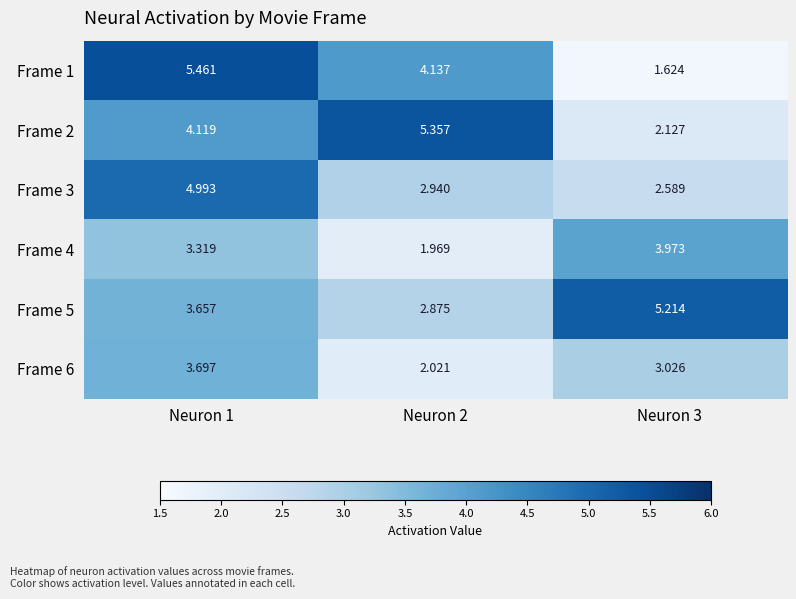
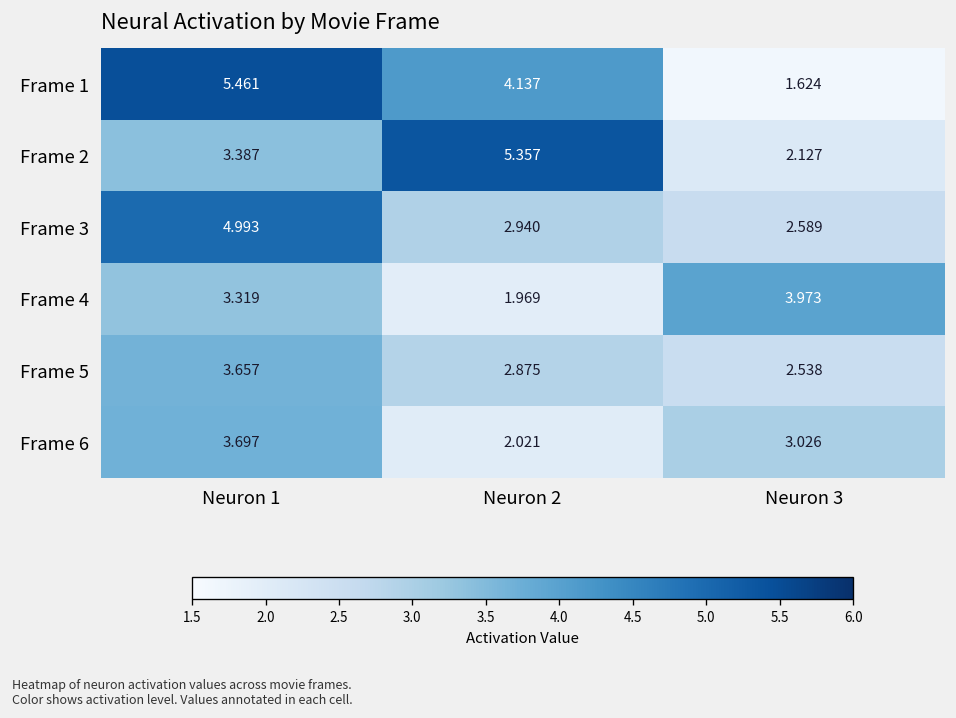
  {
    "Frame 1": {
      "Neuron 1": 5.461,
      "Neuron 2": 4.137,
      "Neuron 3": 1.624
    },
    "Frame 2": {
-     "Neuron 1": 4.119,
+     "Neuron 1": 3.387,
      "Neuron 2": 5.357,
      "Neuron 3": 2.127
    },
    "Frame 3": {
      "Neuron 1": 4.993,
      "Neuron 2": 2.940,
      "Neuron 3": 2.589
    },
    "Frame 4": {
      "Neuron 1": 3.319,
      "Neuron 2": 1.969,
      "Neuron 3": 3.973
    },
    "Frame 5": {
      "Neuron 1": 3.657,
      "Neuron 2": 2.875,
-     "Neuron 3": 5.214
+     "Neuron 3": 2.538
    },
    "Frame 6": {
      "Neuron 1": 3.697,
      "Neuron 2": 2.021,
      "Neuron 3": 3.026
    }
  }
